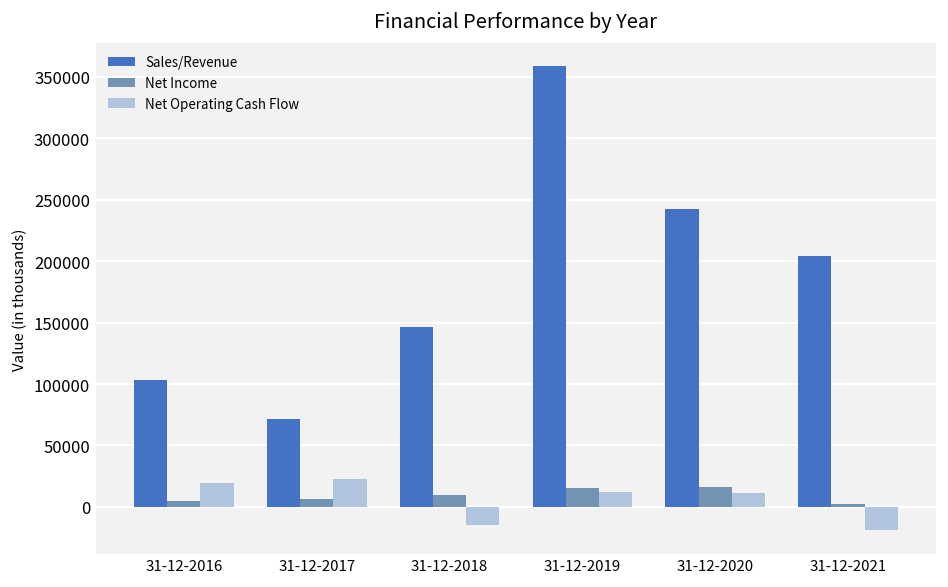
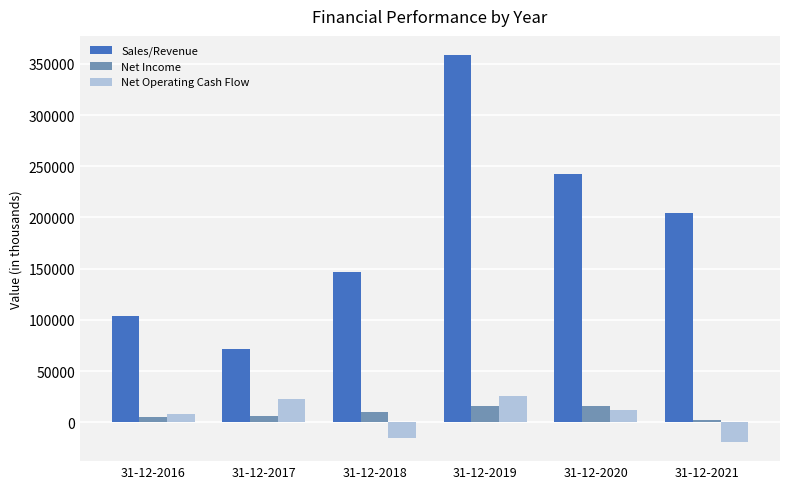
  {
    "Net Operating Cash Flow": {
-     "31-12-2016": 20000,
+     "31-12-2016": 8000,
      "31-12-2017": 23000,
      "31-12-2018": -15000,
-     "31-12-2019": 12000,
+     "31-12-2019": 25000,
      "31-12-2020": 12000,
      "31-12-2021": -19000
    }
  }
